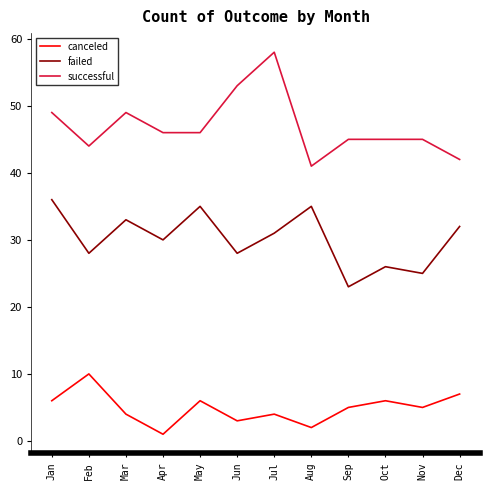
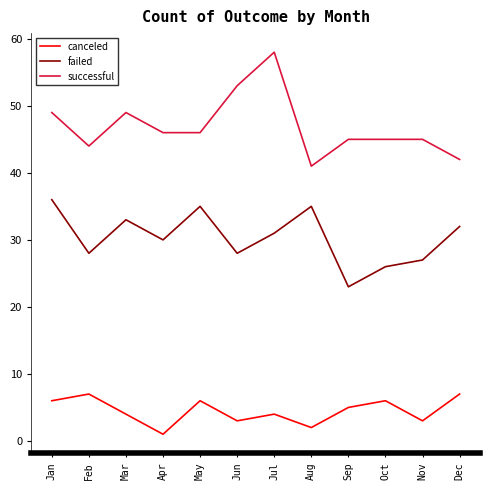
  {
    "canceled": {
      "Jan": 6,
-     "Feb": 10,
+     "Feb": 7,
      "Mar": 4,
      "Apr": 1,
      "May": 6,
      "Jun": 3,
      "Jul": 4,
      "Aug": 2,
      "Sep": 5,
      "Oct": 6,
-     "Nov": 5,
+     "Nov": 3,
      "Dec": 7
    },
    "failed": {
      "Jan": 36,
      "Feb": 28,
      "Mar": 33,
      "Apr": 30,
      "May": 35,
      "Jun": 28,
      "Jul": 31,
      "Aug": 35,
      "Sep": 23,
      "Oct": 26,
-     "Nov": 25,
+     "Nov": 27,
      "Dec": 32
    },
    "successful": {
      "Jan": 49,
      "Feb": 44,
      "Mar": 49,
      "Apr": 46,
      "May": 46,
      "Jun": 53,
      "Jul": 58,
      "Aug": 41,
      "Sep": 45,
      "Oct": 45,
      "Nov": 45,
      "Dec": 42
    }
  }
